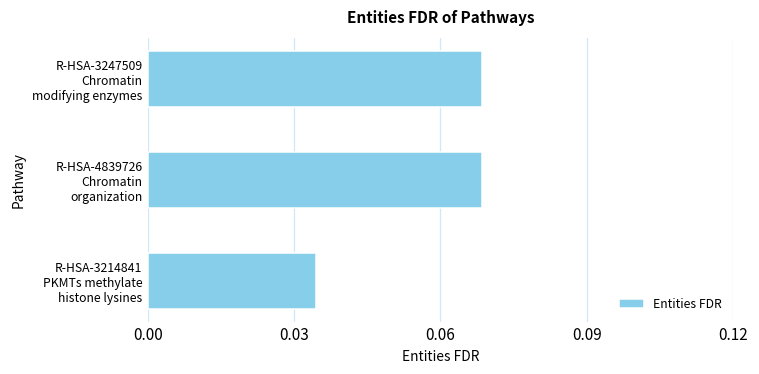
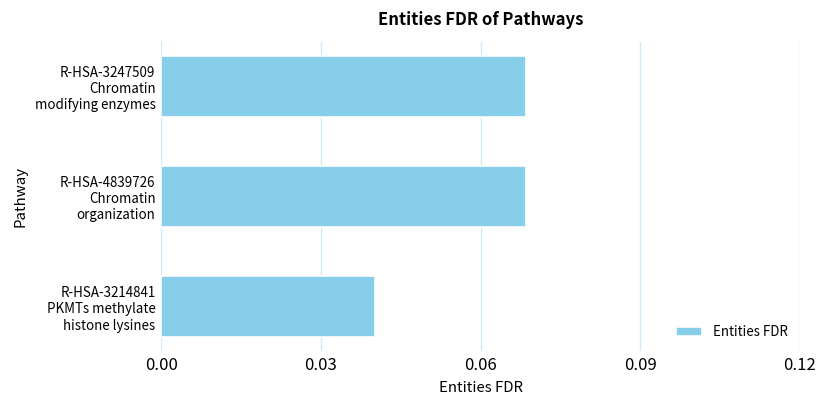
  {
    "R-HSA-3247509 Chromatin modifying enzymes": 0.069,
    "R-HSA-4839726 Chromatin organization": 0.069,
-   "R-HSA-3214841 PKMTs methylate histone lysines": 0.035
+   "R-HSA-3214841 PKMTs methylate histone lysines": 0.040
  }
